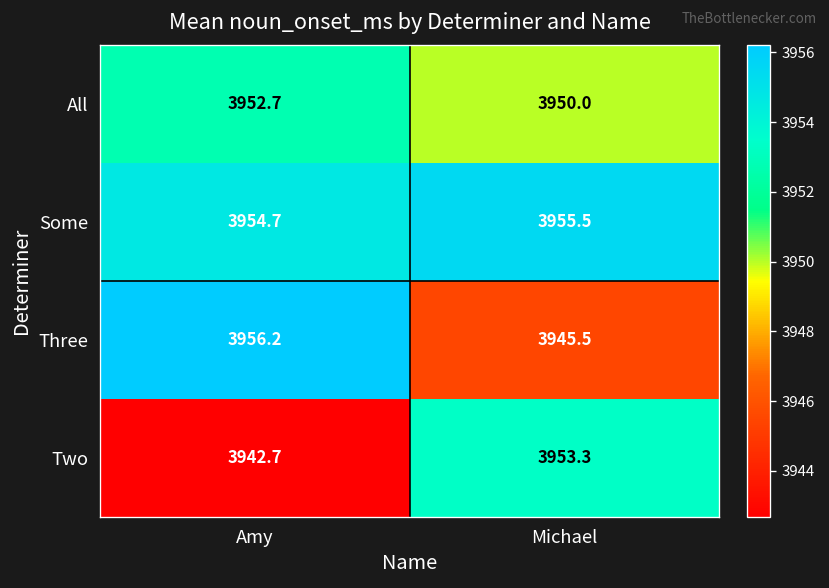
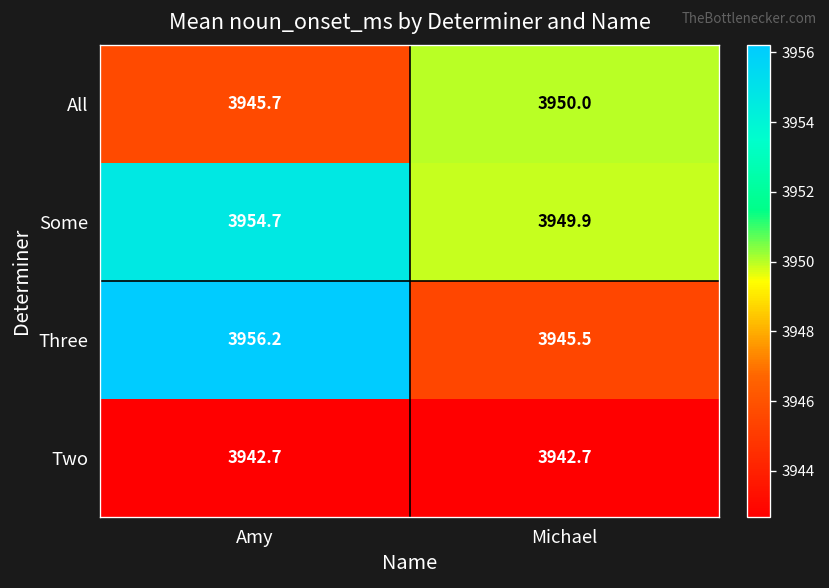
  {
    "All": {
-     "Amy": 3952.7,
+     "Amy": 3945.7,
      "Michael": 3950.0
    },
    "Some": {
      "Amy": 3954.7,
-     "Michael": 3955.5
+     "Michael": 3949.9
    },
    "Three": {
      "Amy": 3956.2,
      "Michael": 3945.5
    },
    "Two": {
      "Amy": 3942.7,
-     "Michael": 3953.3
+     "Michael": 3942.7
    }
  }
